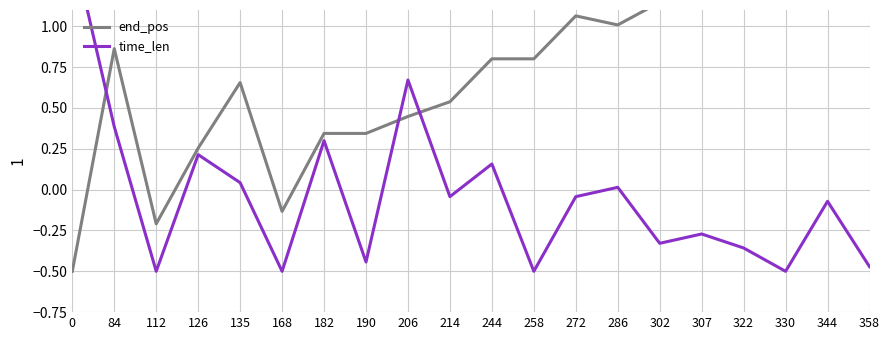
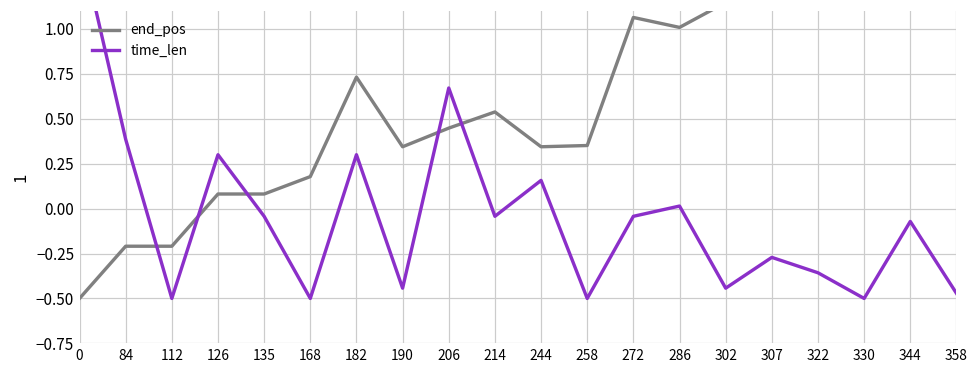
  {
    "end_pos": {
      "0": -0.50,
-     "84": 0.86,
+     "84": -0.21,
      "112": -0.21,
-     "126": 0.25,
-     "135": 0.66,
-     "168": -0.13,
-     "182": 0.34,
+     "126": 0.08,
+     "135": 0.08,
+     "168": 0.18,
+     "182": 0.73,
      "190": 0.34,
      "206": 0.45,
      "214": 0.54,
-     "244": 0.80,
-     "258": 0.80,
+     "244": 0.34,
+     "258": 0.35,
      "272": 1.06,
      "286": 1.01
    },
    "time_len": {
      "84": 0.39,
      "112": -0.50,
-     "126": 0.21,
-     "135": 0.04,
+     "126": 0.30,
+     "135": -0.04,
      "168": -0.50,
      "182": 0.30,
      "190": -0.44,
      "206": 0.67,
      "214": -0.04,
      "244": 0.16,
      "258": -0.50,
      "272": -0.04,
      "286": 0.01,
-     "302": -0.33,
+     "302": -0.44,
      "307": -0.27,
      "322": -0.36,
      "330": -0.50,
      "344": -0.07,
      "358": -0.47
    }
  }
